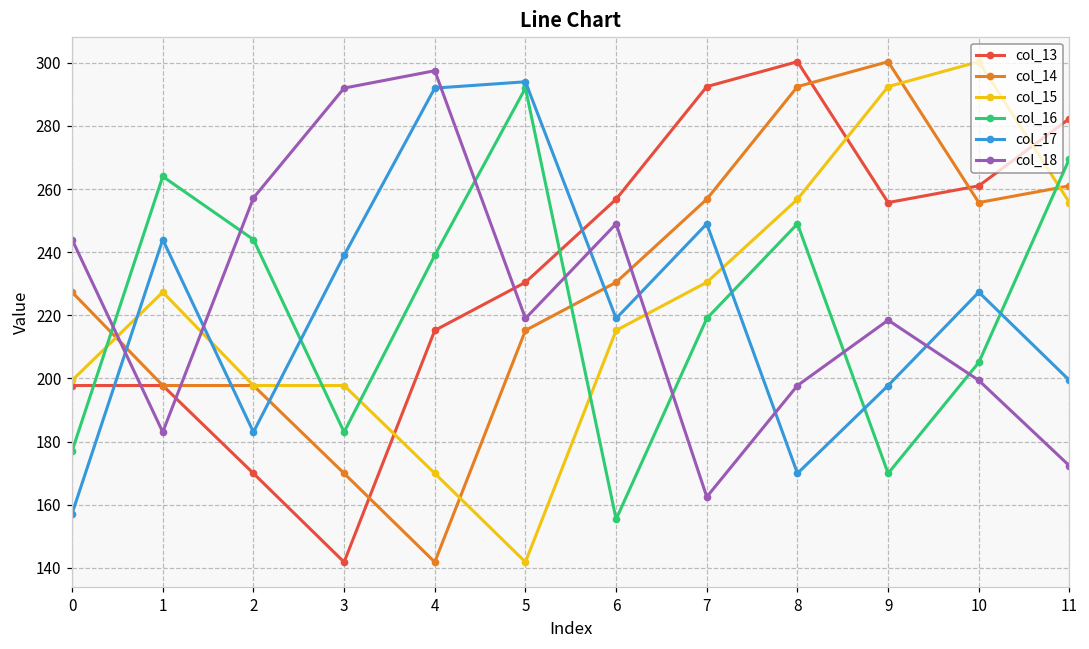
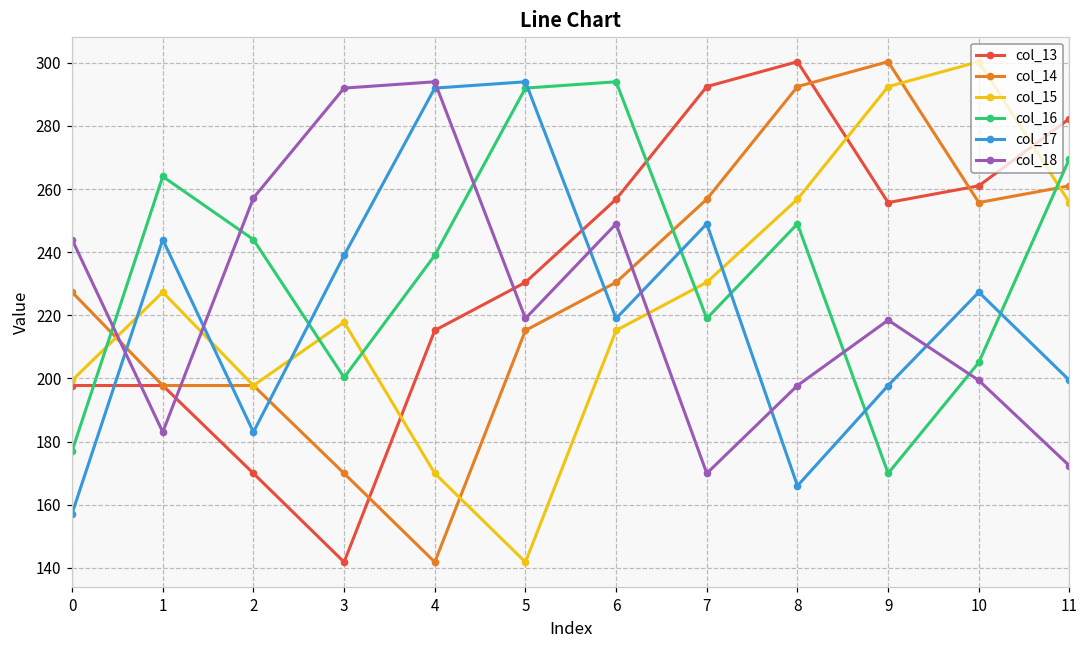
  {
    "col_15": {
      "0": 199,
      "1": 227,
-     "3": 198,
+     "3": 218,
      "4": 170,
      "5": 142,
      "6": 215,
      "7": 230,
      "8": 257,
      "9": 292,
      "11": 256
    },
    "col_16": {
      "0": 177,
      "1": 264,
      "2": 244,
-     "3": 183,
+     "3": 200,
      "4": 239,
      "5": 292,
-     "6": 155,
+     "6": 294,
      "7": 219,
      "8": 249,
      "9": 170,
      "10": 205,
      "11": 270
    },
    "col_17": {
      "0": 157,
      "1": 244,
      "2": 183,
      "3": 239,
      "4": 292,
      "5": 294,
      "6": 219,
      "7": 249,
-     "8": 170,
+     "8": 166,
      "9": 198,
      "10": 227,
      "11": 199
    },
    "col_18": {
      "0": 244,
      "1": 183,
      "2": 257,
      "3": 292,
-     "4": 298,
+     "4": 294,
      "5": 219,
      "6": 249,
-     "7": 162,
+     "7": 170,
      "8": 198,
      "9": 218,
      "10": 199,
      "11": 172
    }
  }
